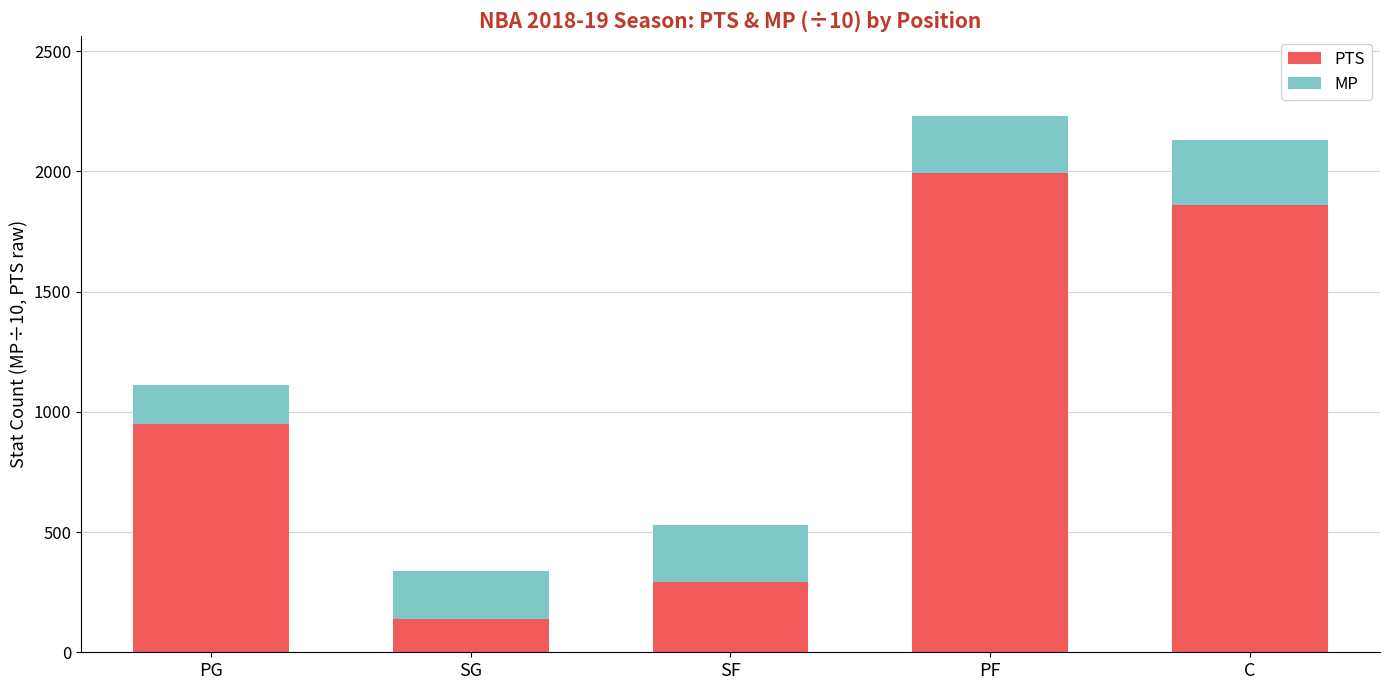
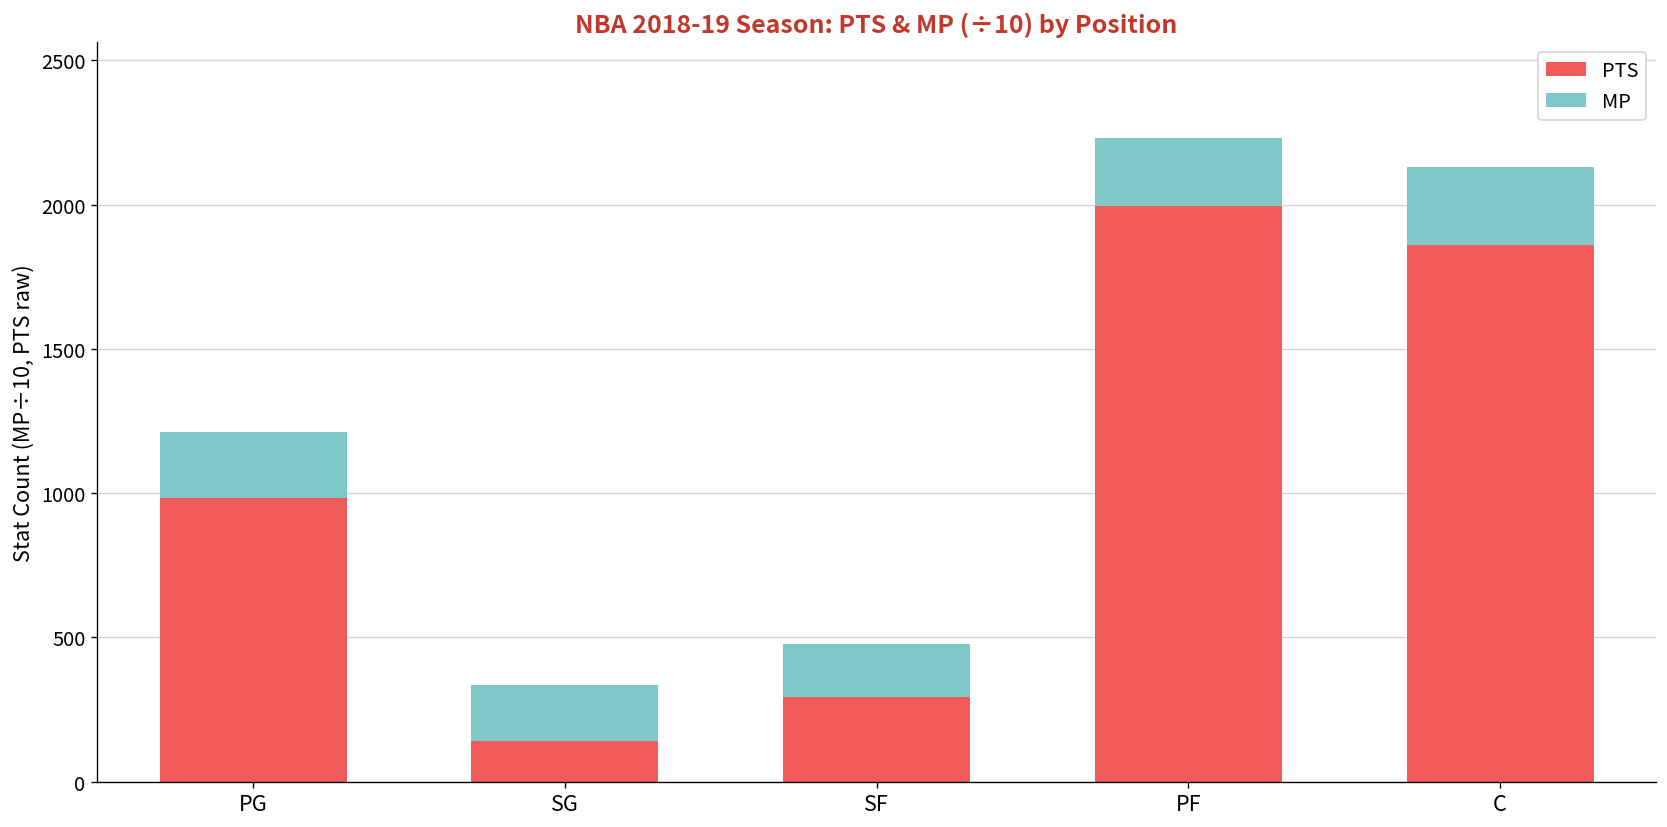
  {
    "PTS": {
-     "PG": 950,
+     "PG": 980,
      "SG": 140,
      "SF": 290,
      "PF": 1990,
      "C": 1860
    },
    "MP": {
-     "PG": 160,
+     "PG": 230,
      "SG": 200,
-     "SF": 230,
+     "SF": 180,
      "PF": 240,
      "C": 270
    }
  }
